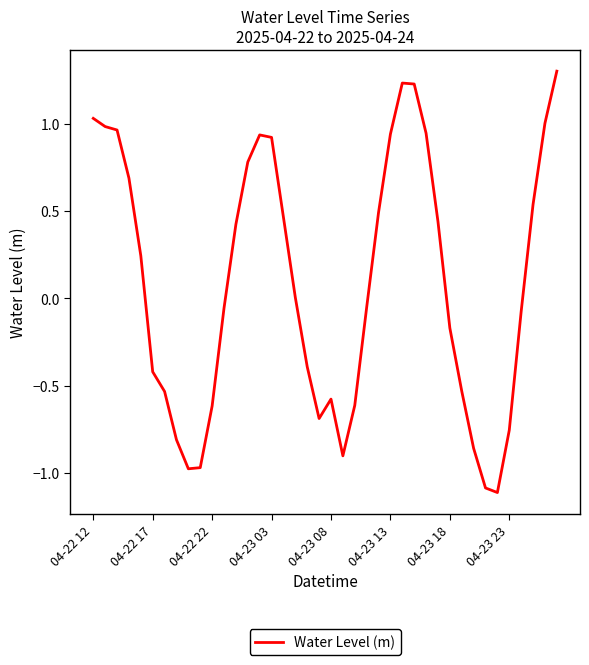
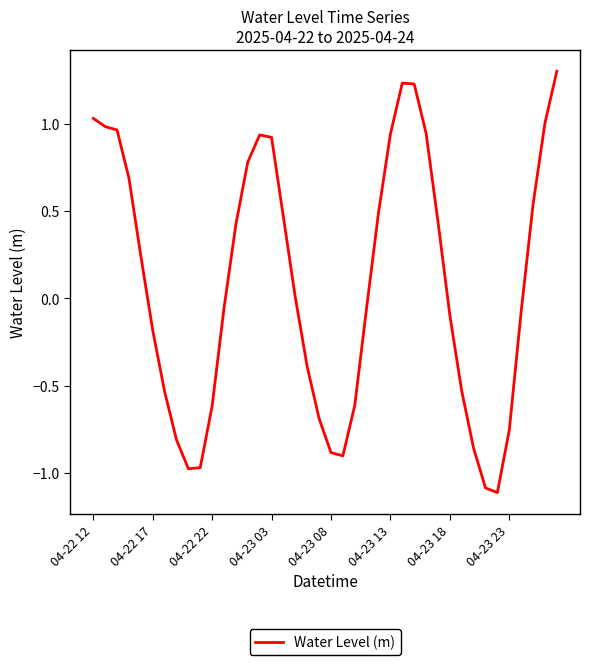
  {
    "04-22 12": 1.03,
-   "04-22 17": -0.42,
+   "04-22 17": -0.18,
    "04-22 22": -0.62,
    "04-23 03": 0.92,
-   "04-23 08": -0.58,
+   "04-23 08": -0.88,
    "04-23 13": 0.94,
-   "04-23 18": -0.17,
+   "04-23 18": -0.10,
    "04-23 23": -0.75
  }
